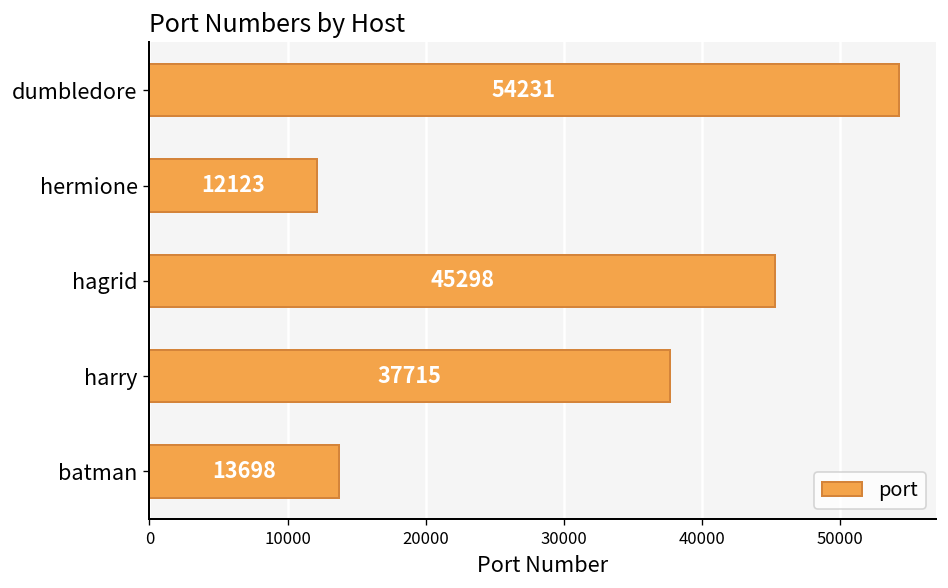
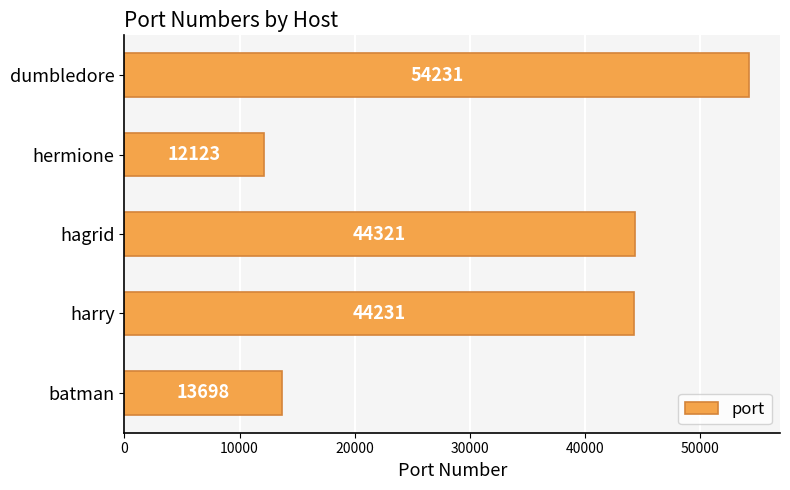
  {
    "dumbledore": 54231,
    "hermione": 12123,
-   "hagrid": 45298,
-   "harry": 37715,
+   "hagrid": 44321,
+   "harry": 44231,
    "batman": 13698
  }
